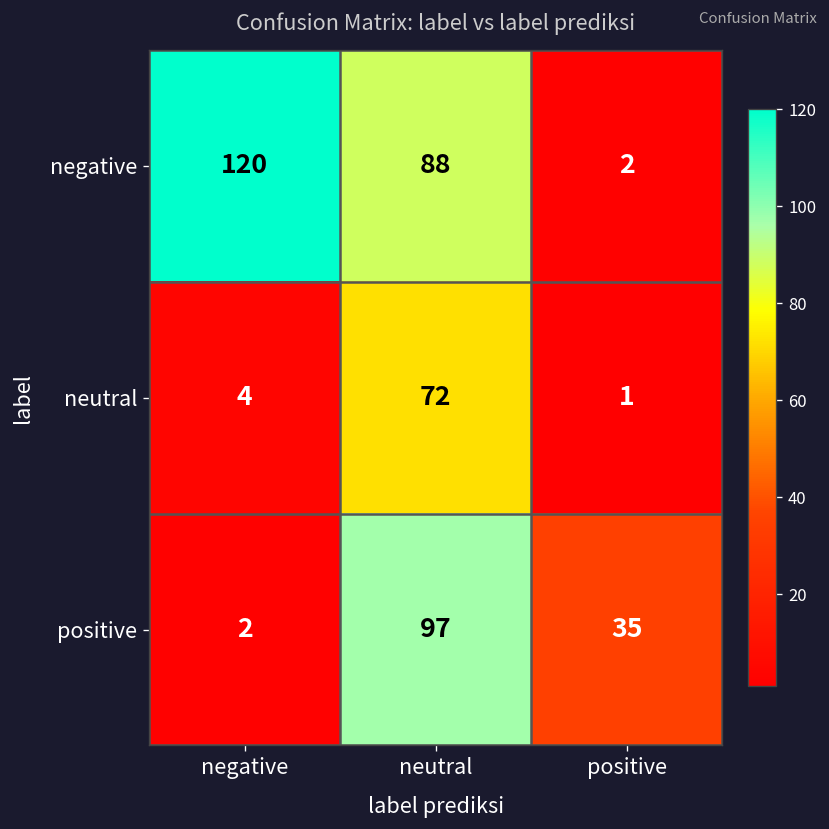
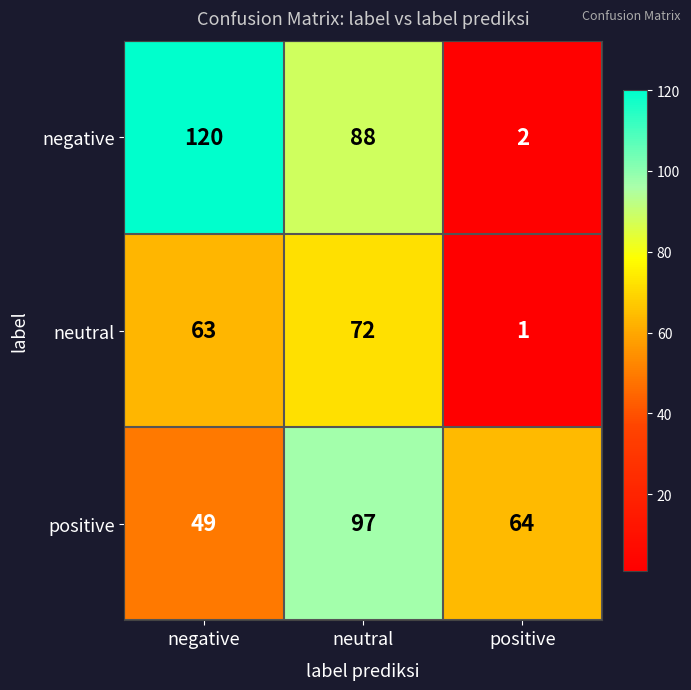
  {
    "negative": {
      "negative": 120,
      "neutral": 88,
      "positive": 2
    },
    "neutral": {
-     "negative": 4,
+     "negative": 63,
      "neutral": 72,
      "positive": 1
    },
    "positive": {
-     "negative": 2,
+     "negative": 49,
      "neutral": 97,
-     "positive": 35
+     "positive": 64
    }
  }
